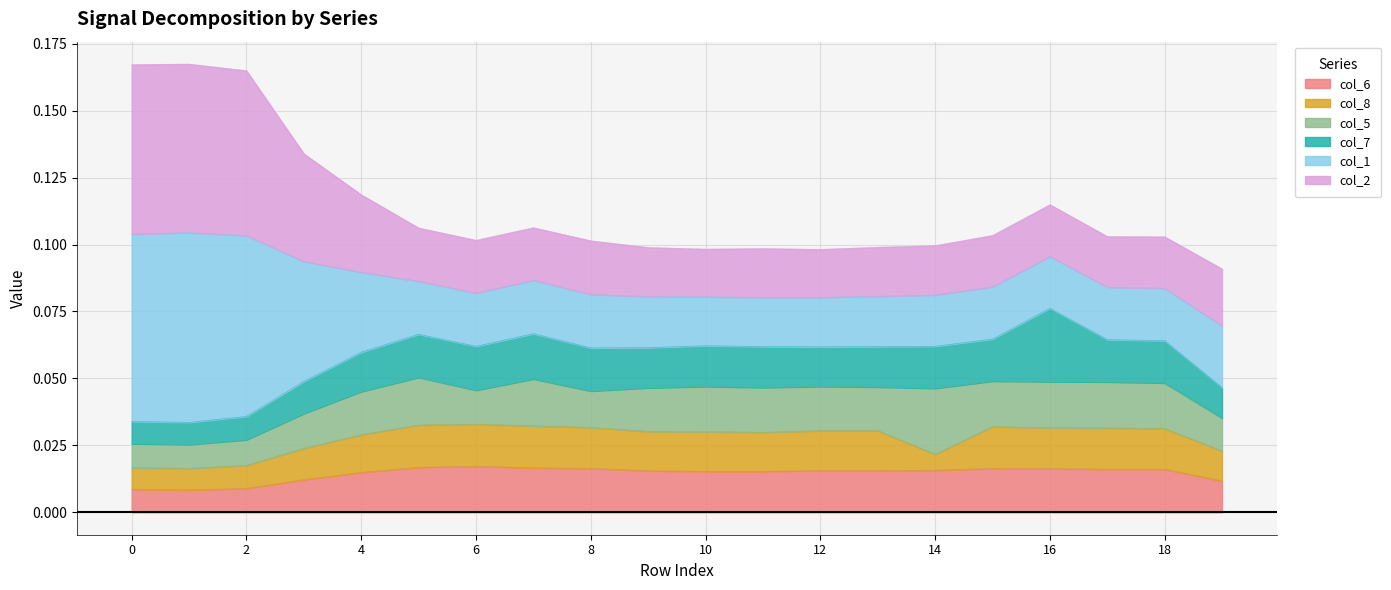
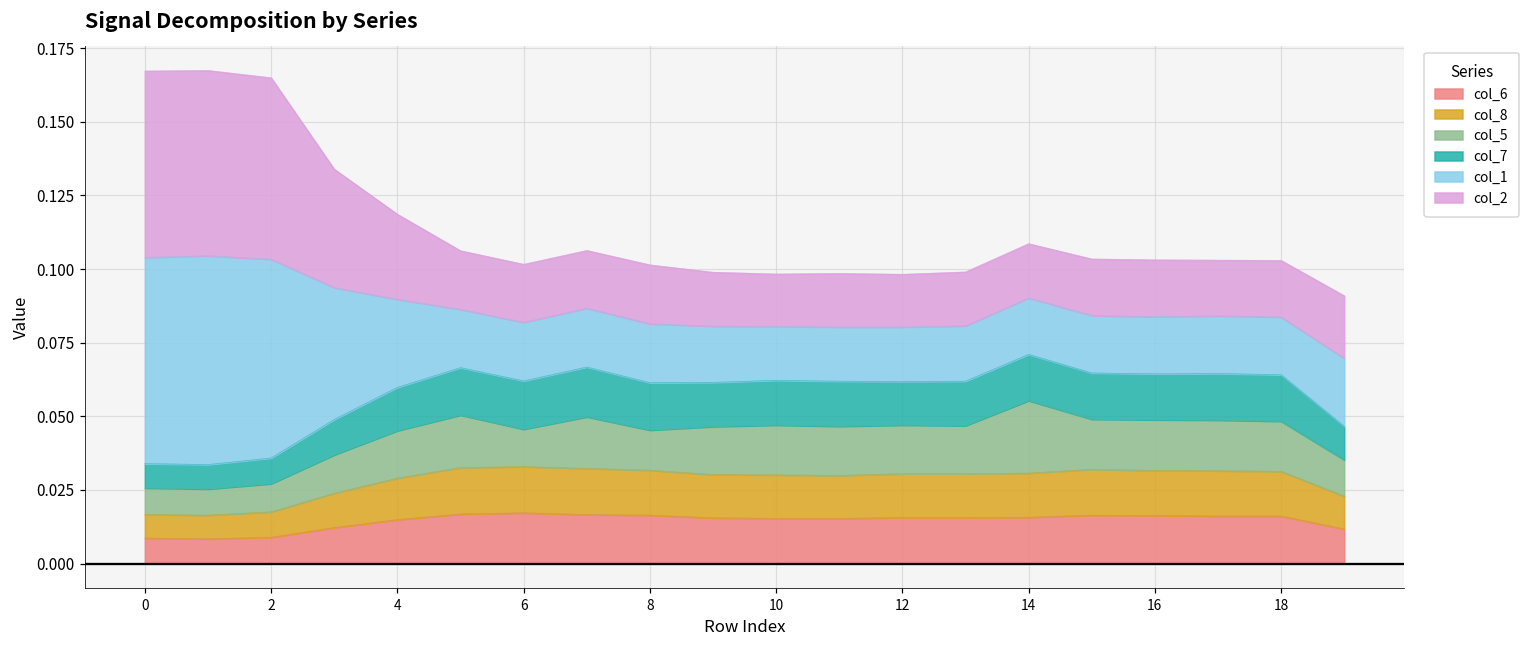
  {
    "col_6": {
      "0": 0.009,
      "2": 0.009,
      "4": 0.015,
      "6": 0.017,
      "8": 0.016,
      "10": 0.015,
      "12": 0.016,
      "14": 0.016,
      "16": 0.016,
      "18": 0.016
    },
    "col_8": {
      "0": 0.008,
      "2": 0.009,
      "4": 0.014,
      "6": 0.016,
      "8": 0.015,
      "10": 0.015,
      "12": 0.015,
-     "14": 0.006,
+     "14": 0.015,
      "16": 0.015,
      "18": 0.015
    },
    "col_5": {
      "0": 0.009,
      "2": 0.010,
      "4": 0.016,
      "6": 0.013,
      "8": 0.014,
      "10": 0.017,
      "12": 0.017,
      "14": 0.025,
      "16": 0.017,
      "18": 0.017
    },
    "col_7": {
      "0": 0.008,
      "2": 0.009,
      "4": 0.015,
      "6": 0.016,
      "8": 0.016,
      "10": 0.015,
      "12": 0.015,
      "14": 0.016,
-     "16": 0.027,
+     "16": 0.016,
      "18": 0.016
    },
    "col_1": {
      "0": 0.070,
      "2": 0.068,
      "4": 0.030,
      "6": 0.020,
      "8": 0.020,
      "10": 0.018,
      "12": 0.018,
      "14": 0.019,
      "16": 0.019,
      "18": 0.020
    },
    "col_2": {
      "0": 0.063,
      "2": 0.062,
      "4": 0.029,
      "6": 0.020,
      "8": 0.020,
      "10": 0.018,
      "12": 0.018,
      "14": 0.018,
      "16": 0.019,
      "18": 0.019
    }
  }
